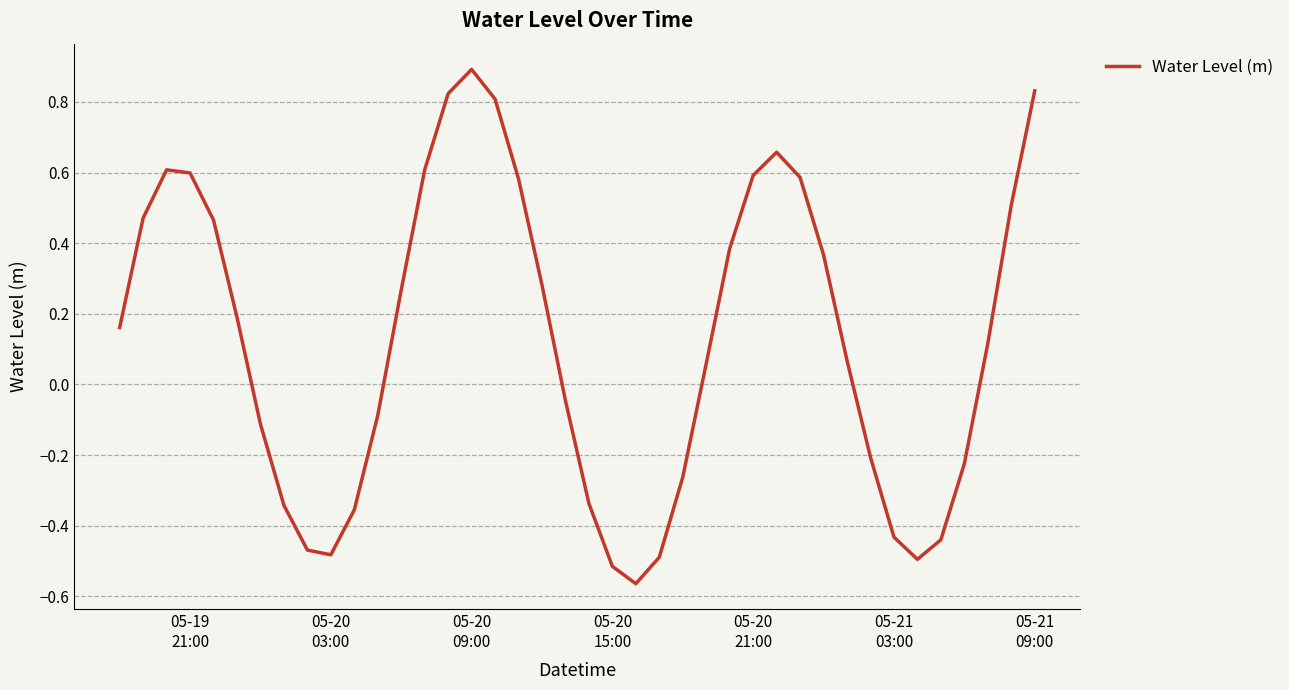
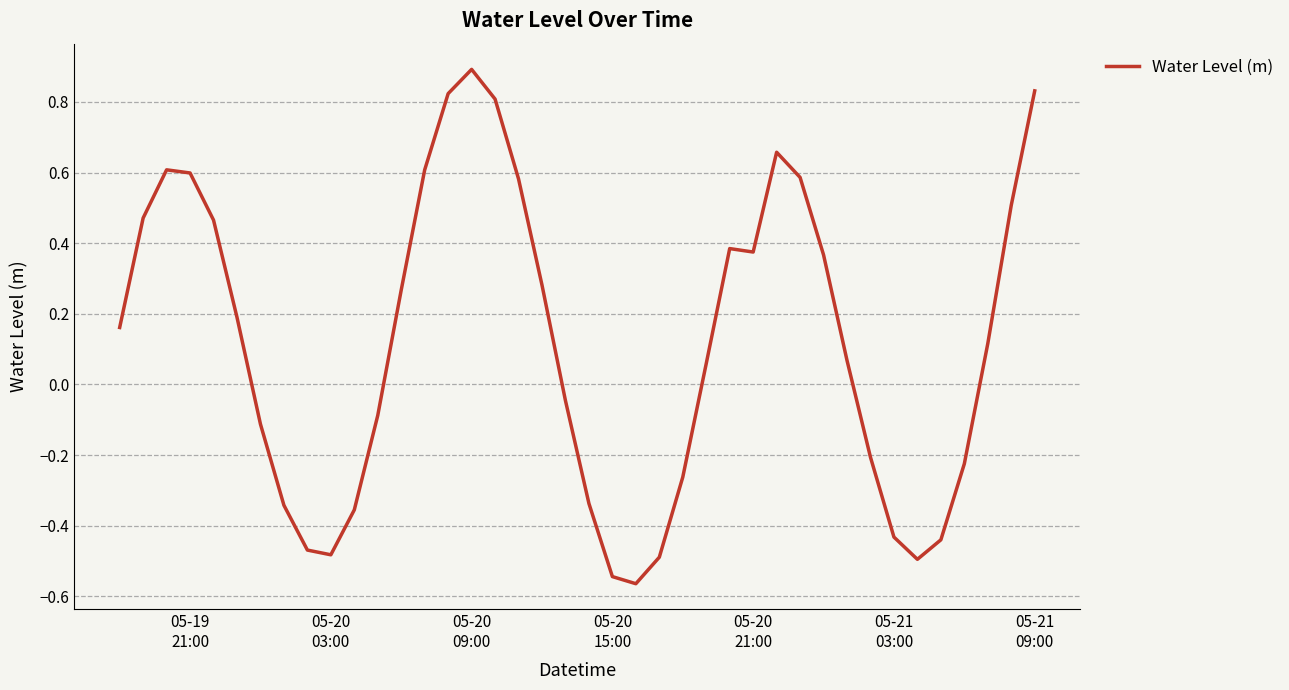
  {
    "05-19 21:00": 0.60,
    "05-20 03:00": -0.48,
    "05-20 09:00": 0.89,
-   "05-20 15:00": -0.52,
-   "05-20 21:00": 0.59,
+   "05-20 15:00": -0.54,
+   "05-20 21:00": 0.37,
    "05-21 03:00": -0.43,
    "05-21 09:00": 0.83
  }
